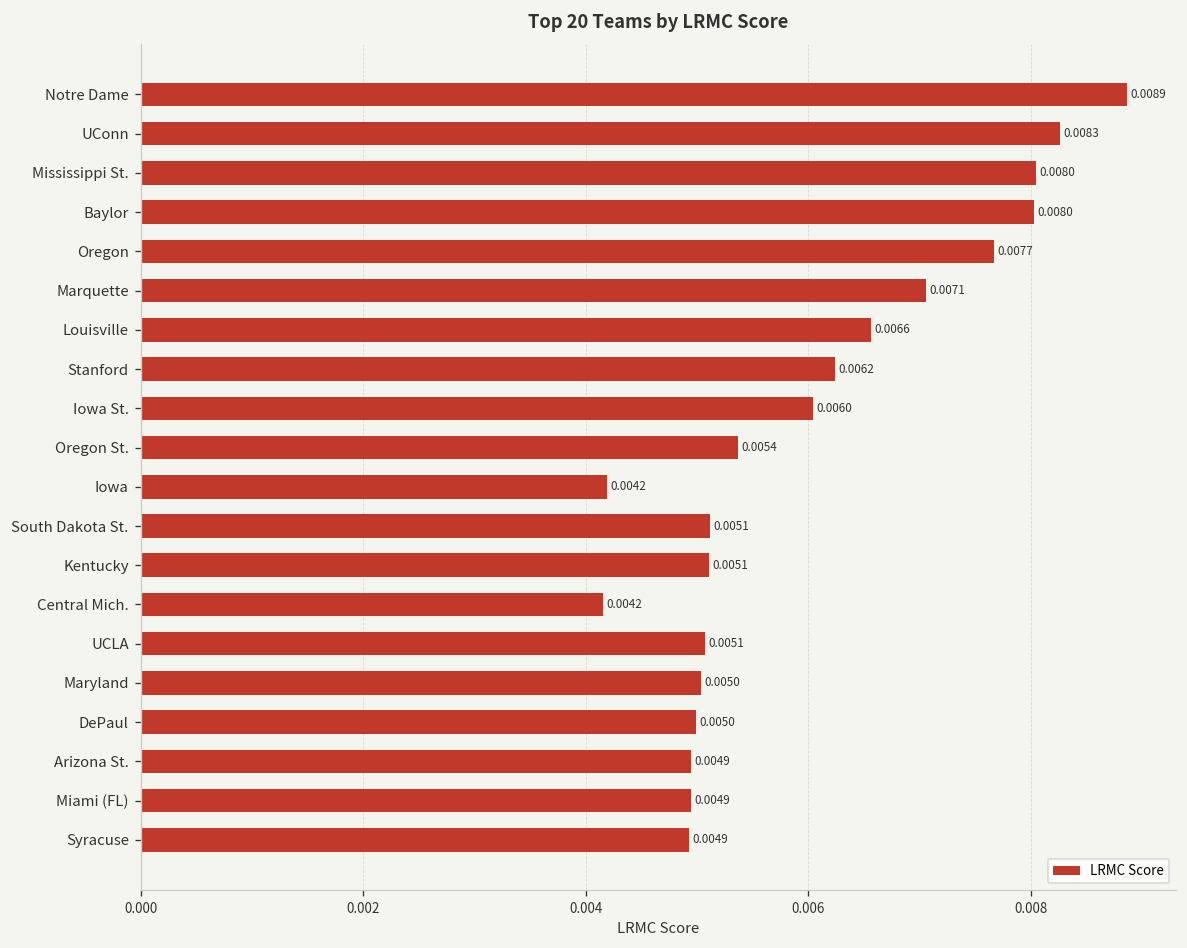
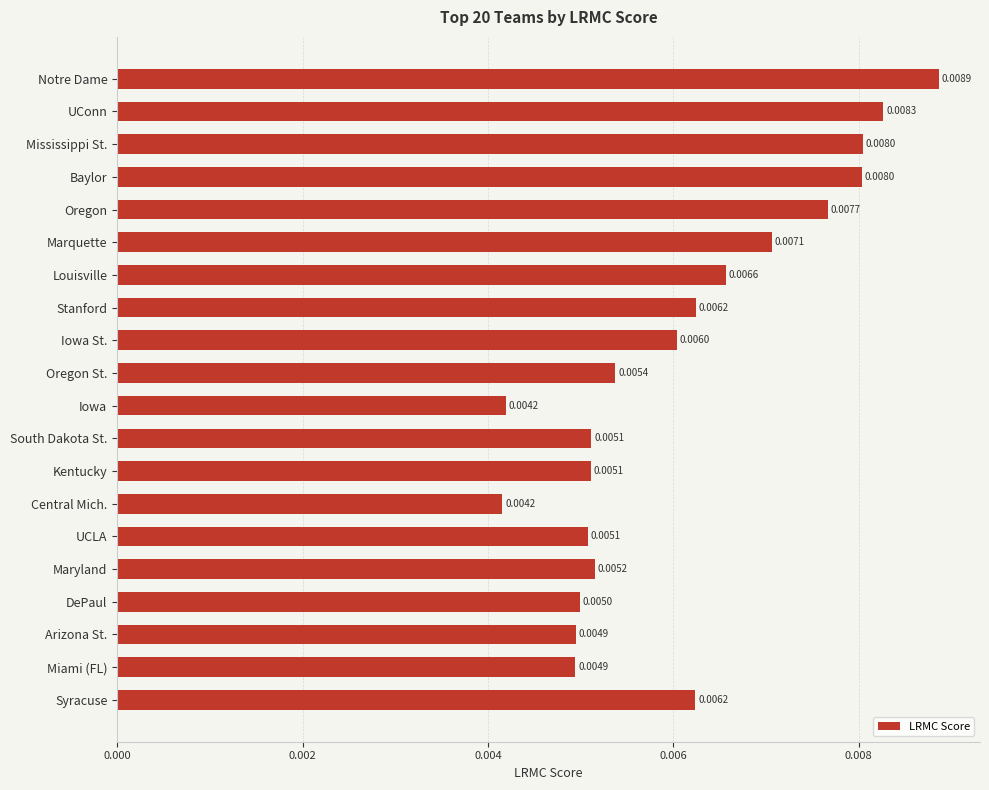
  {
    "Notre Dame": 0.0089,
    "UConn": 0.0083,
    "Mississippi St.": 0.0080,
    "Baylor": 0.0080,
    "Oregon": 0.0077,
    "Marquette": 0.0071,
    "Louisville": 0.0066,
    "Stanford": 0.0062,
    "Iowa St.": 0.0060,
    "Oregon St.": 0.0054,
    "Iowa": 0.0042,
    "South Dakota St.": 0.0051,
    "Kentucky": 0.0051,
    "Central Mich.": 0.0042,
    "UCLA": 0.0051,
-   "Maryland": 0.0050,
+   "Maryland": 0.0052,
    "DePaul": 0.0050,
    "Arizona St.": 0.0049,
    "Miami (FL)": 0.0049,
-   "Syracuse": 0.0049
+   "Syracuse": 0.0062
  }
